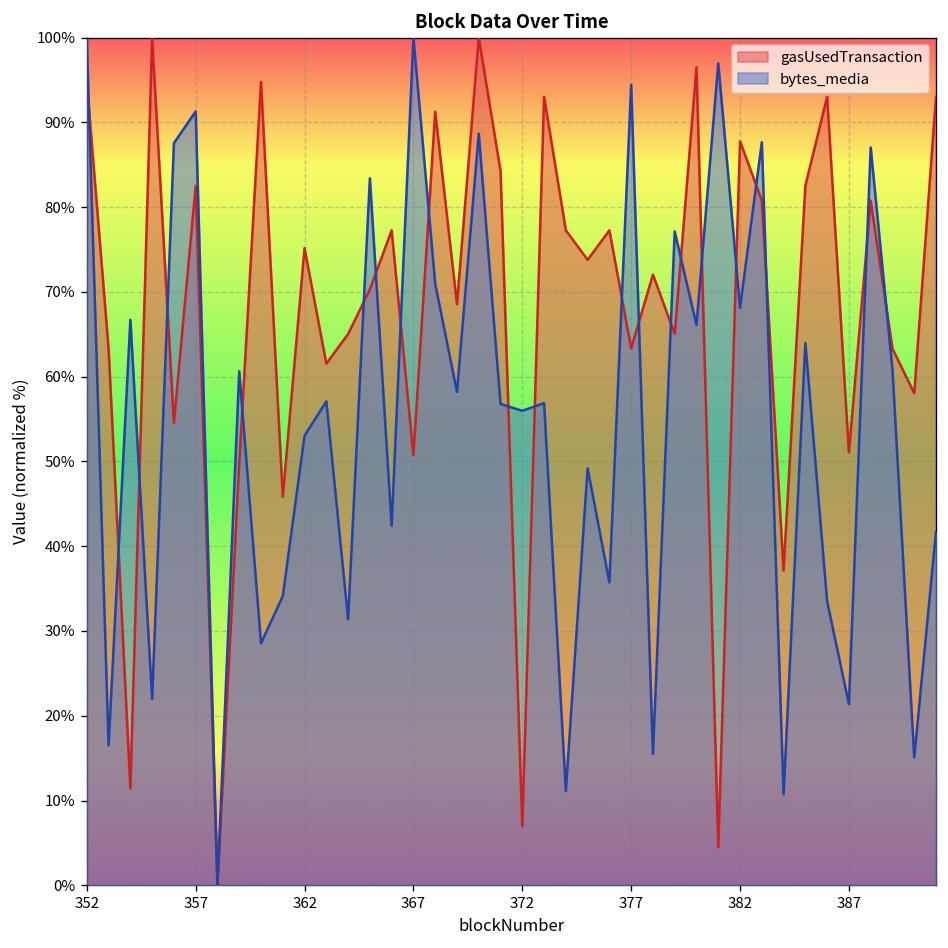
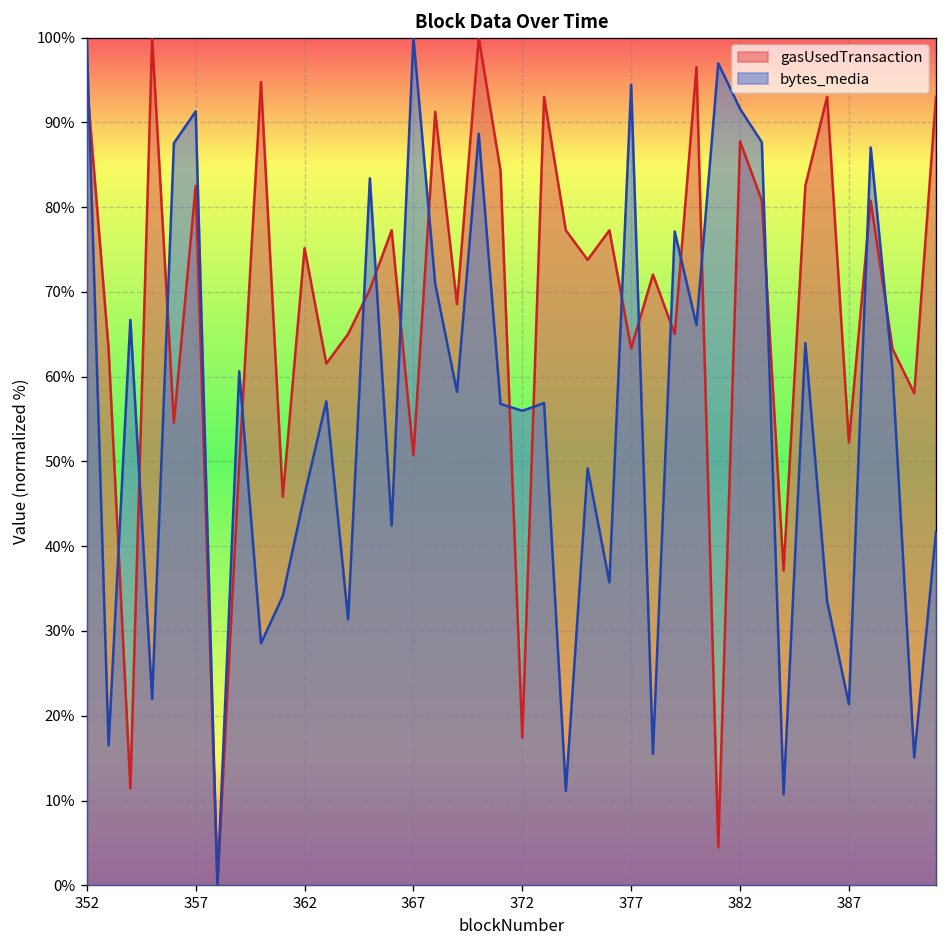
  {
    "gasUsedTransaction": {
      "352": "95%",
      "357": "83%",
      "362": "75%",
      "367": "51%",
-     "372": "7%",
+     "372": "17%",
      "377": "63%",
      "382": "88%",
-     "387": "51%"
+     "387": "52%"
    },
    "bytes_media": {
      "352": "100%",
      "357": "91%",
-     "362": "53%",
+     "362": "46%",
      "367": "100%",
      "372": "56%",
      "377": "94%",
-     "382": "68%",
+     "382": "92%",
      "387": "21%"
    }
  }
